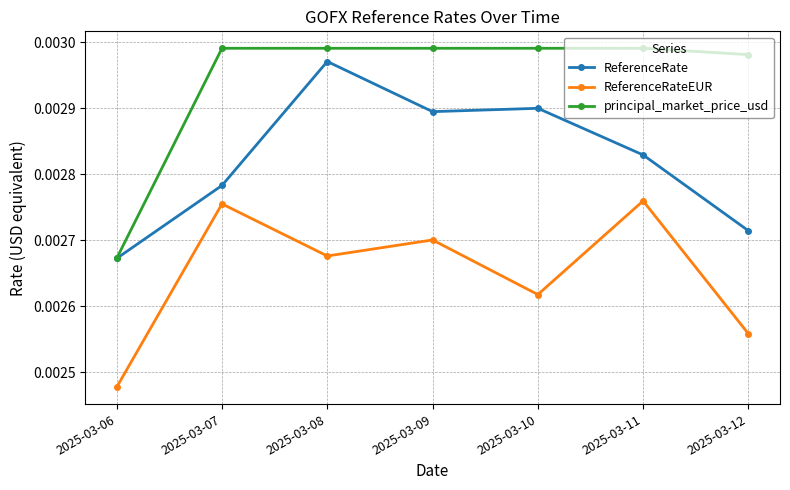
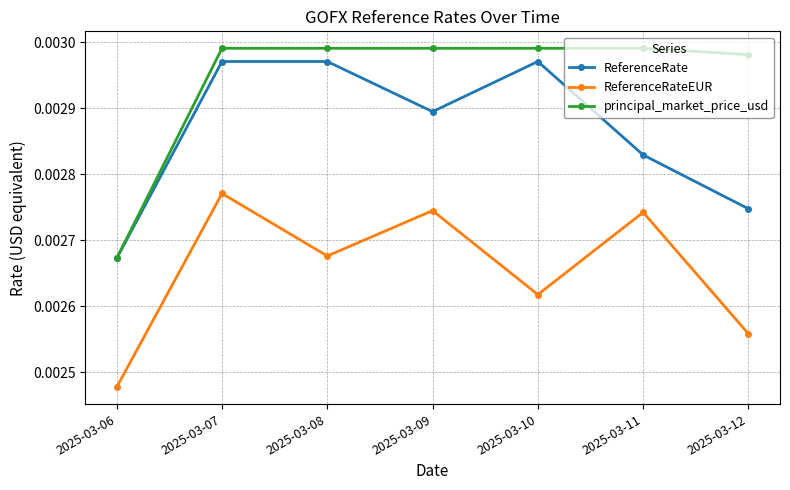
  {
    "ReferenceRate": {
-     "2025-03-07": 0.00278,
+     "2025-03-07": 0.00297,
      "2025-03-08": 0.00297,
      "2025-03-09": 0.00289,
-     "2025-03-10": 0.00290,
+     "2025-03-10": 0.00297,
      "2025-03-11": 0.00283,
-     "2025-03-12": 0.00271
+     "2025-03-12": 0.00275
    },
    "ReferenceRateEUR": {
      "2025-03-06": 0.00248,
-     "2025-03-07": 0.00275,
+     "2025-03-07": 0.00277,
      "2025-03-08": 0.00268,
-     "2025-03-09": 0.00270,
+     "2025-03-09": 0.00274,
      "2025-03-10": 0.00262,
-     "2025-03-11": 0.00276,
+     "2025-03-11": 0.00274,
      "2025-03-12": 0.00256
    },
    "principal_market_price_usd": {
      "2025-03-07": 0.00299,
      "2025-03-08": 0.00299,
      "2025-03-09": 0.00299,
      "2025-03-10": 0.00299
    }
  }
